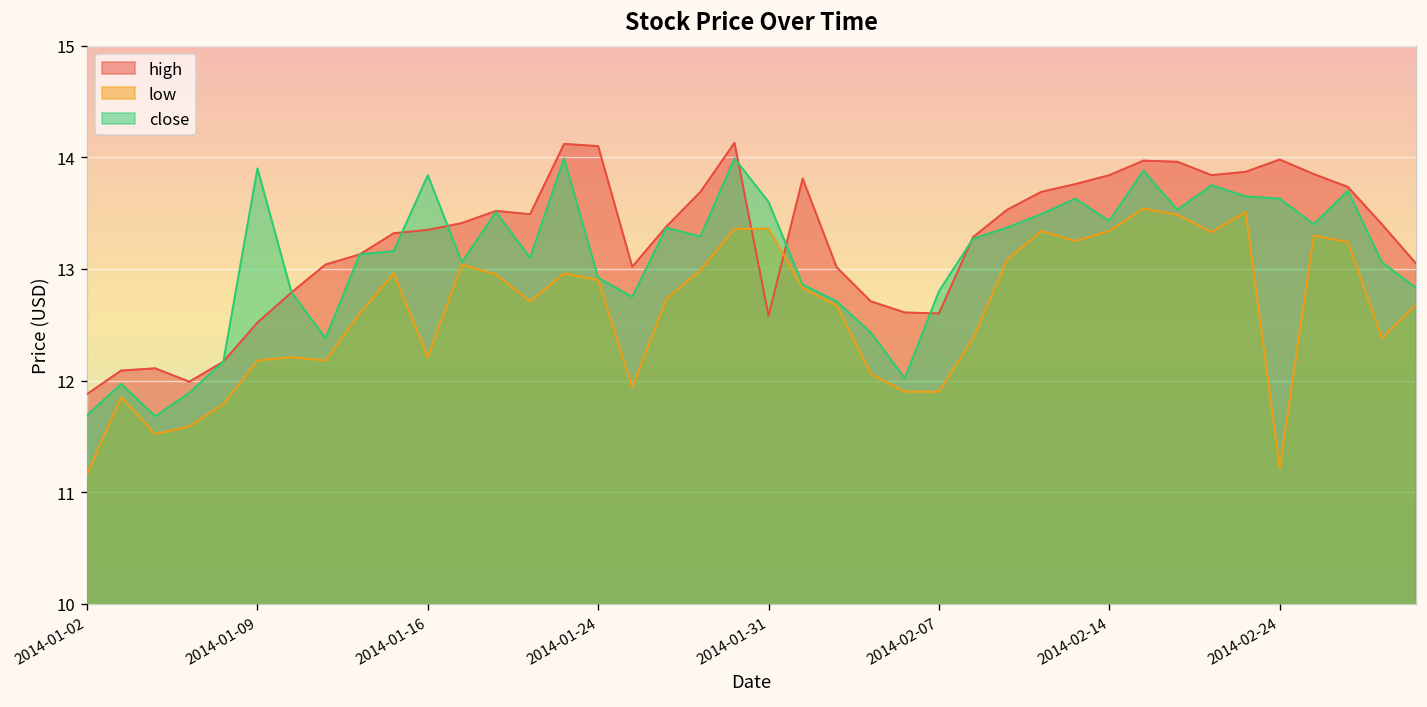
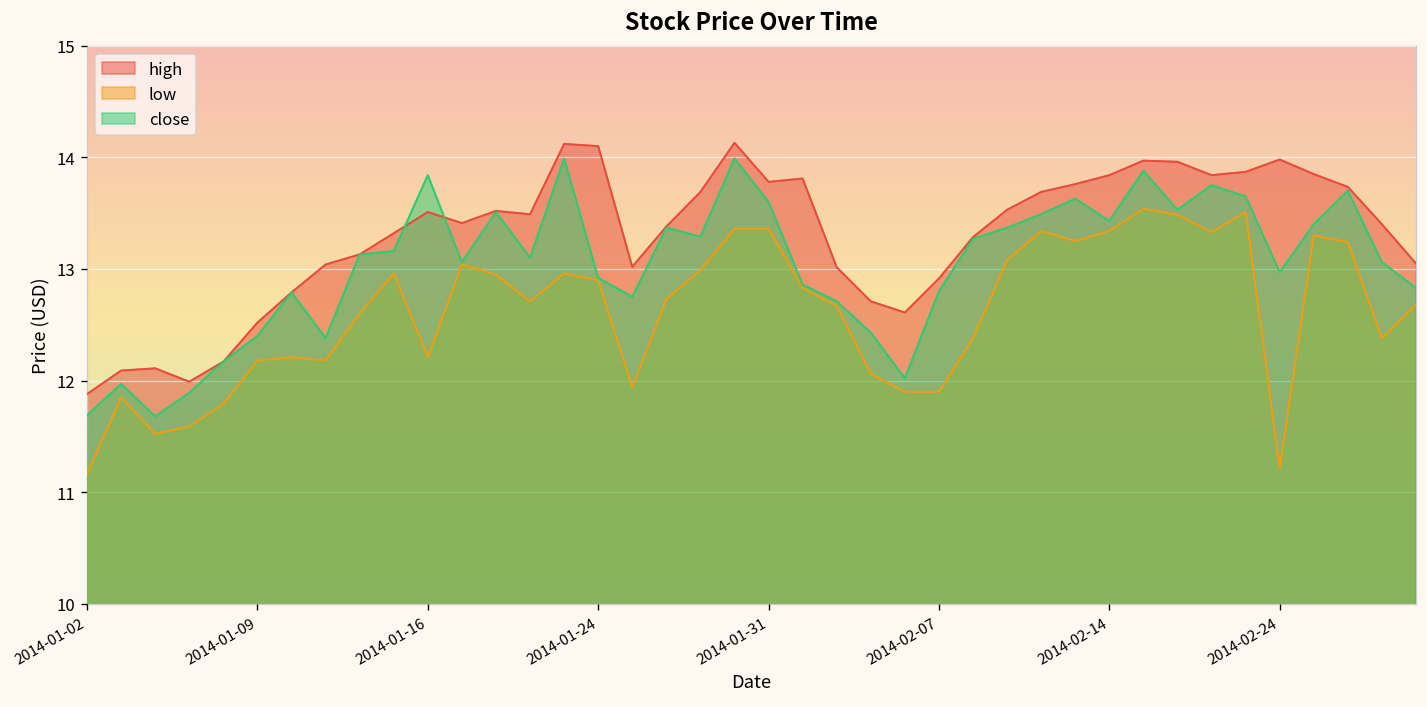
  {
    "high": {
      "2014-01-02": 11.9,
      "2014-01-09": 12.5,
-     "2014-01-16": 13.4,
+     "2014-01-16": 13.5,
      "2014-01-24": 14.1,
-     "2014-01-31": 12.6,
-     "2014-02-07": 12.6,
+     "2014-01-31": 13.8,
+     "2014-02-07": 12.9,
      "2014-02-14": 13.8,
      "2014-02-24": 14.0
    },
    "low": {
      "2014-01-02": 11.2,
      "2014-01-09": 12.2,
      "2014-01-16": 12.2,
      "2014-01-31": 13.4,
      "2014-02-07": 11.9,
      "2014-02-14": 13.3,
      "2014-02-24": 11.2
    },
    "close": {
      "2014-01-02": 11.7,
-     "2014-01-09": 13.9,
+     "2014-01-09": 12.4,
      "2014-01-16": 13.8,
      "2014-01-31": 13.6,
      "2014-02-07": 12.8,
      "2014-02-14": 13.4,
-     "2014-02-24": 13.6
+     "2014-02-24": 13.0
    }
  }
